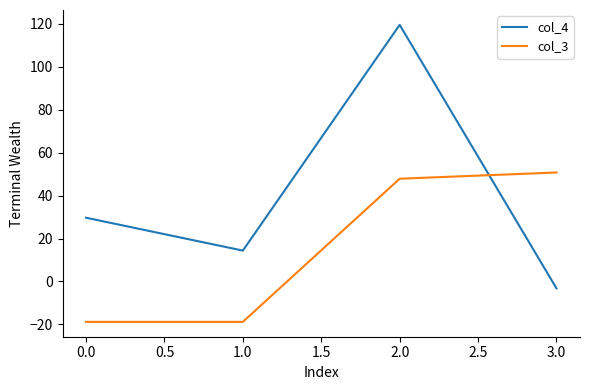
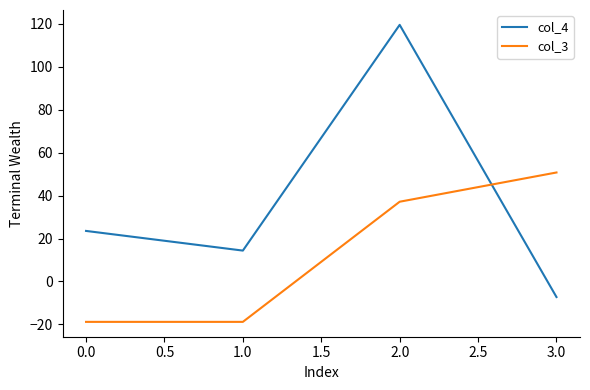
  {
    "col_4": {
-     "0.0": 30,
+     "0.0": 24,
      "1.0": 14,
      "2.0": 119,
-     "3.0": -3
+     "3.0": -7
    },
    "col_3": {
      "0.0": -19,
      "1.0": -19,
-     "2.0": 48,
+     "2.0": 37,
      "3.0": 51
    }
  }
